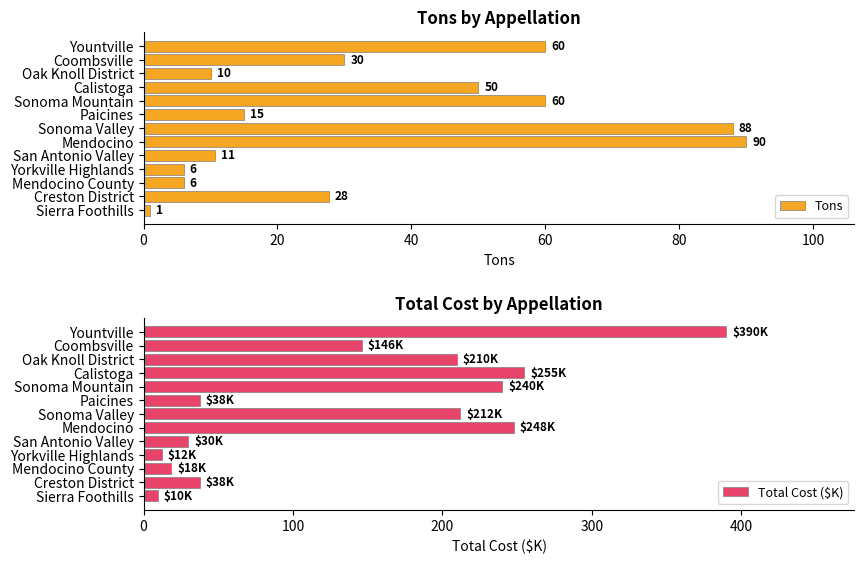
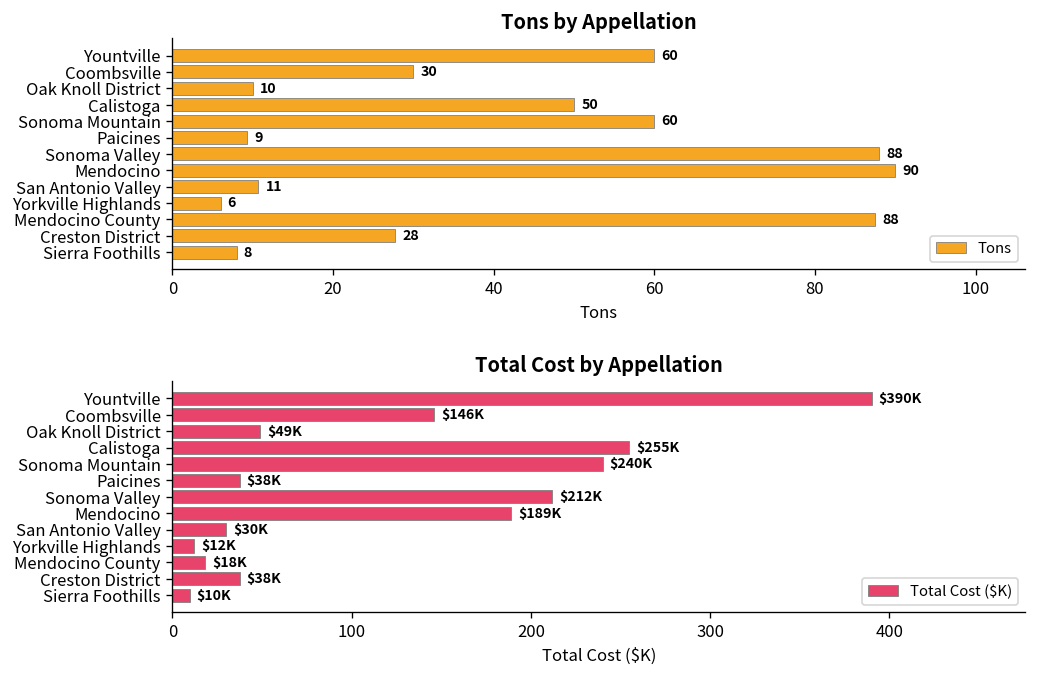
  {
    "Tons by Appellation": {
      "Yountville": "60",
      "Coombsville": "30",
      "Oak Knoll District": "10",
      "Calistoga": "50",
      "Sonoma Mountain": "60",
-     "Paicines": "15",
+     "Paicines": "9",
      "Sonoma Valley": "88",
      "Mendocino": "90",
      "San Antonio Valley": "11",
      "Yorkville Highlands": "6",
-     "Mendocino County": "6",
+     "Mendocino County": "88",
      "Creston District": "28",
-     "Sierra Foothills": "1"
+     "Sierra Foothills": "8"
    },
    "Total Cost by Appellation": {
      "Yountville": "$390K",
      "Coombsville": "$146K",
-     "Oak Knoll District": "$210K",
+     "Oak Knoll District": "$49K",
      "Calistoga": "$255K",
      "Sonoma Mountain": "$240K",
      "Paicines": "$38K",
      "Sonoma Valley": "$212K",
-     "Mendocino": "$248K",
+     "Mendocino": "$189K",
      "San Antonio Valley": "$30K",
      "Yorkville Highlands": "$12K",
      "Mendocino County": "$18K",
      "Creston District": "$38K",
      "Sierra Foothills": "$10K"
    }
  }
